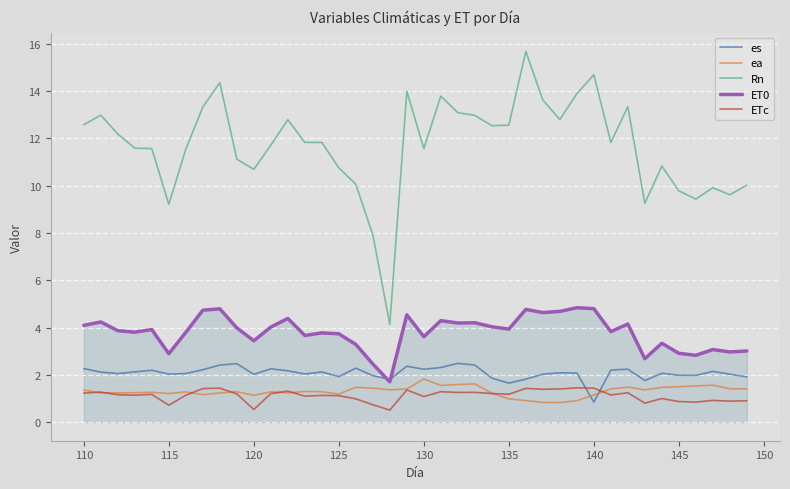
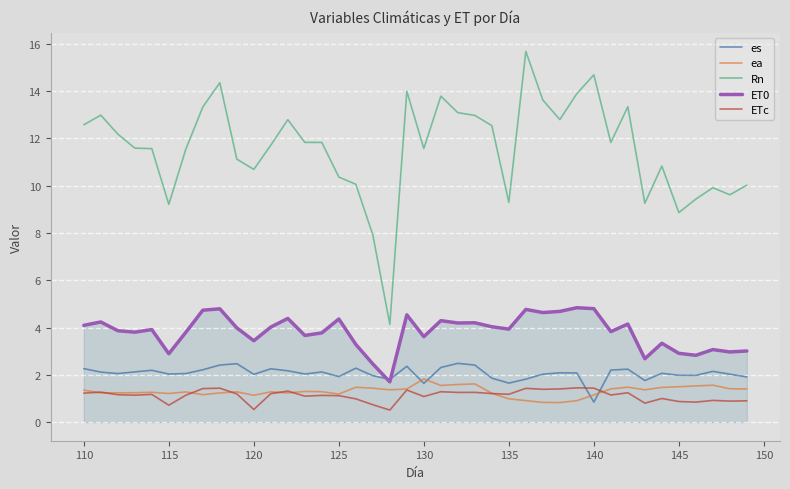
  {
    "es": {
      "110": 2.3,
      "115": 2.0,
      "120": 2.0,
      "125": 1.9,
-     "130": 2.2,
+     "130": 1.6,
      "135": 1.7,
      "140": 0.8,
      "145": 2.0
    },
    "ea": {
      "110": 1.4,
      "115": 1.2,
      "120": 1.1,
      "130": 1.8,
      "135": 1.0,
      "140": 1.2,
      "145": 1.5
    },
    "Rn": {
      "110": 12.6,
      "115": 9.2,
      "120": 10.7,
-     "125": 10.8,
+     "125": 10.4,
      "130": 11.6,
-     "135": 12.6,
+     "135": 9.3,
      "140": 14.7,
-     "145": 9.8
+     "145": 8.9
    },
    "ET0": {
      "110": 4.1,
      "115": 2.9,
      "120": 3.4,
-     "125": 3.7,
+     "125": 4.4,
      "130": 3.6,
      "135": 3.9,
      "140": 4.8,
      "145": 2.9
    },
    "ETc": {
      "110": 1.2,
      "115": 0.7,
      "120": 0.5,
      "130": 1.1,
      "135": 1.2,
      "140": 1.4,
      "145": 0.9
    }
  }
